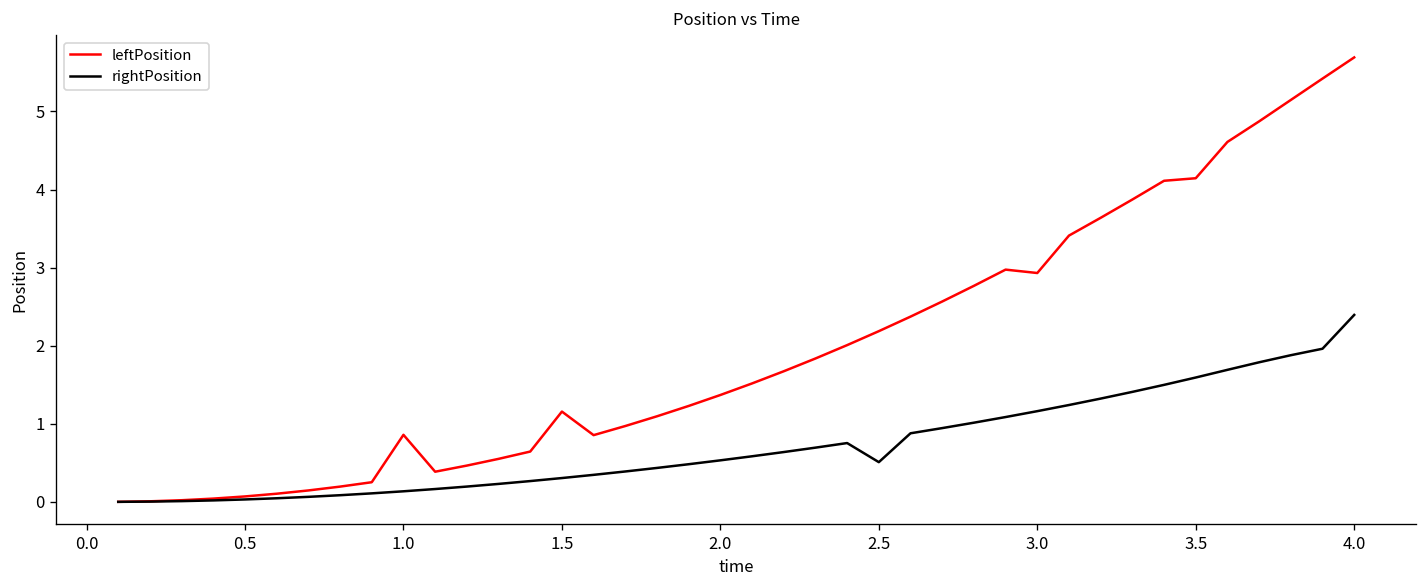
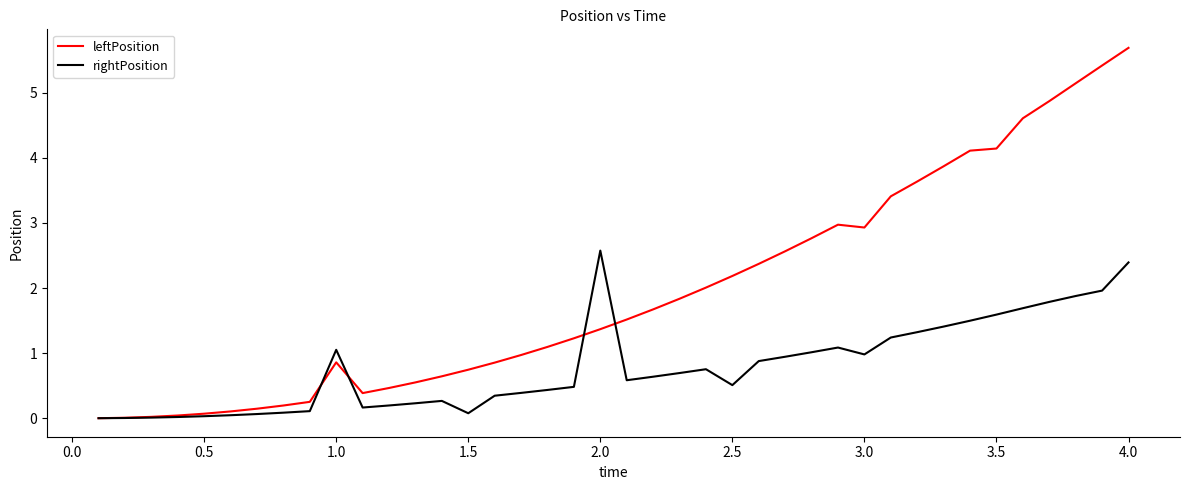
  {
    "leftPosition": {
      "1.0": 0.9,
-     "1.5": 1.2,
+     "1.5": 0.7,
      "2.0": 1.4,
      "2.5": 2.2,
      "3.0": 2.9,
      "3.5": 4.1,
      "4.0": 5.7
    },
    "rightPosition": {
-     "1.0": 0.1,
-     "1.5": 0.3,
-     "2.0": 0.5,
+     "1.0": 1.1,
+     "1.5": 0.1,
+     "2.0": 2.6,
      "2.5": 0.5,
-     "3.0": 1.2,
+     "3.0": 1.0,
      "3.5": 1.6,
      "4.0": 2.4
    }
  }
